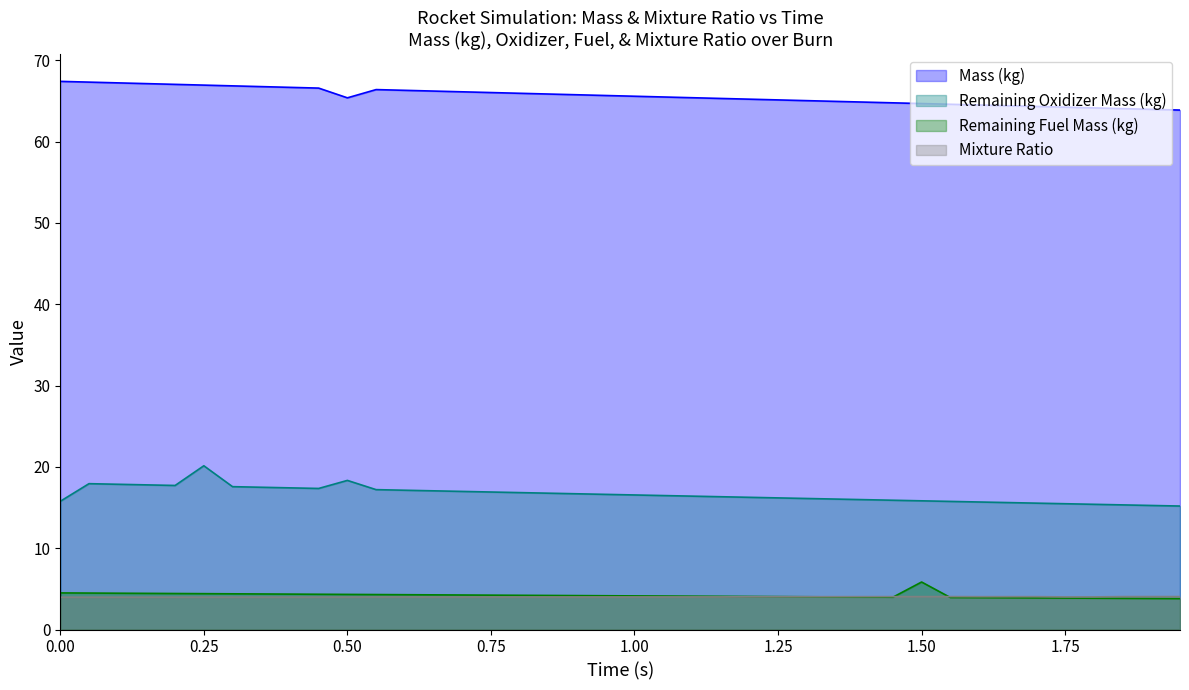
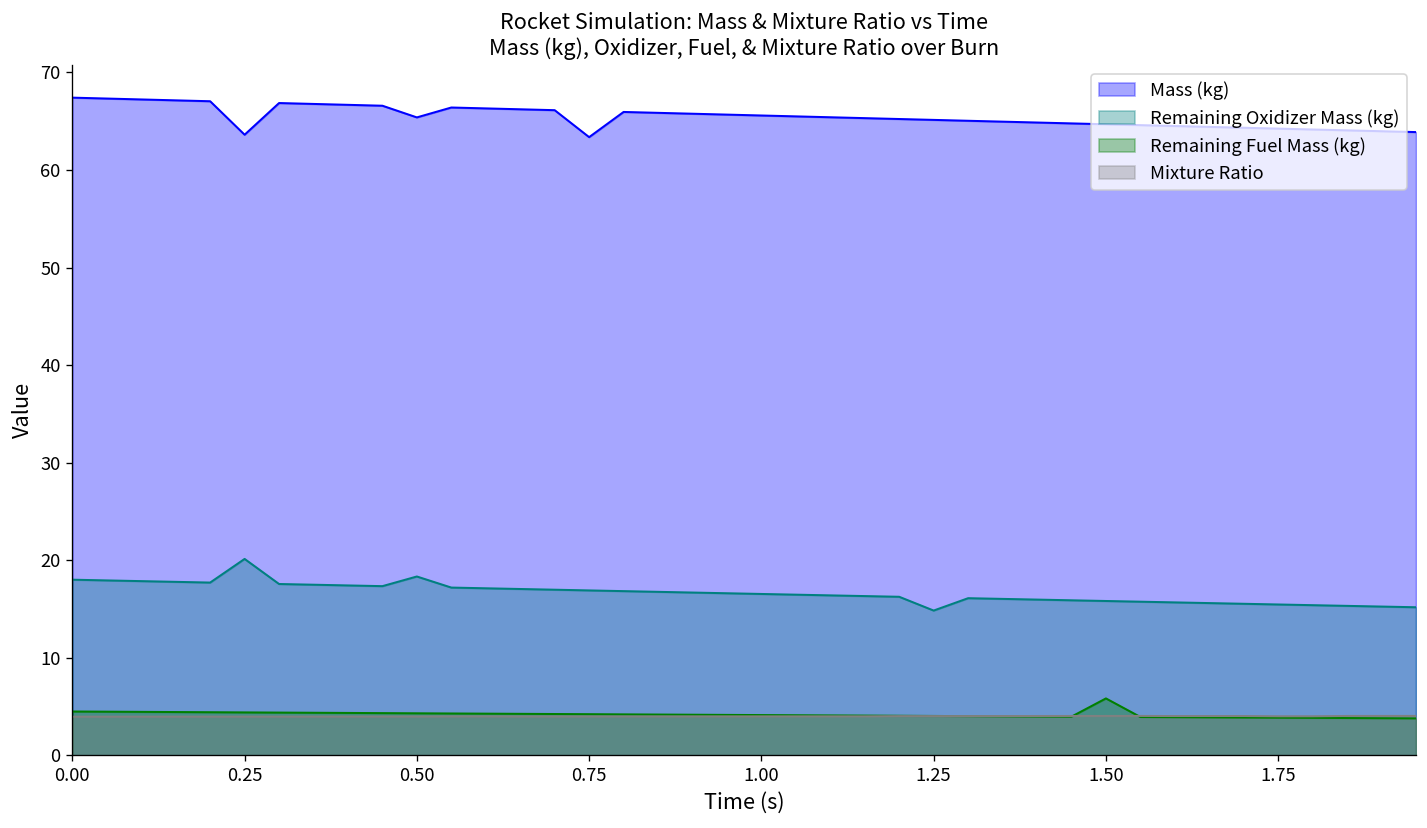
  {
    "Mass (kg)": {
      "0.00": 67,
-     "0.25": 67,
+     "0.25": 64,
      "0.50": 65,
-     "0.75": 66,
+     "0.75": 63,
      "1.00": 66,
      "1.25": 65
    },
    "Remaining Oxidizer Mass (kg)": {
-     "0.00": 16,
+     "0.00": 18,
      "0.25": 20,
      "0.50": 18,
      "0.75": 17,
      "1.00": 17,
-     "1.25": 16,
+     "1.25": 15,
      "1.50": 16,
      "1.75": 15
    },
    "Remaining Fuel Mass (kg)": {
      "0.00": 5,
      "0.25": 4,
      "0.50": 4,
      "1.50": 6
    },
    "Mixture Ratio": {
      "0.00": 4,
      "0.25": 4,
      "0.50": 4,
      "1.50": 4
    }
  }
